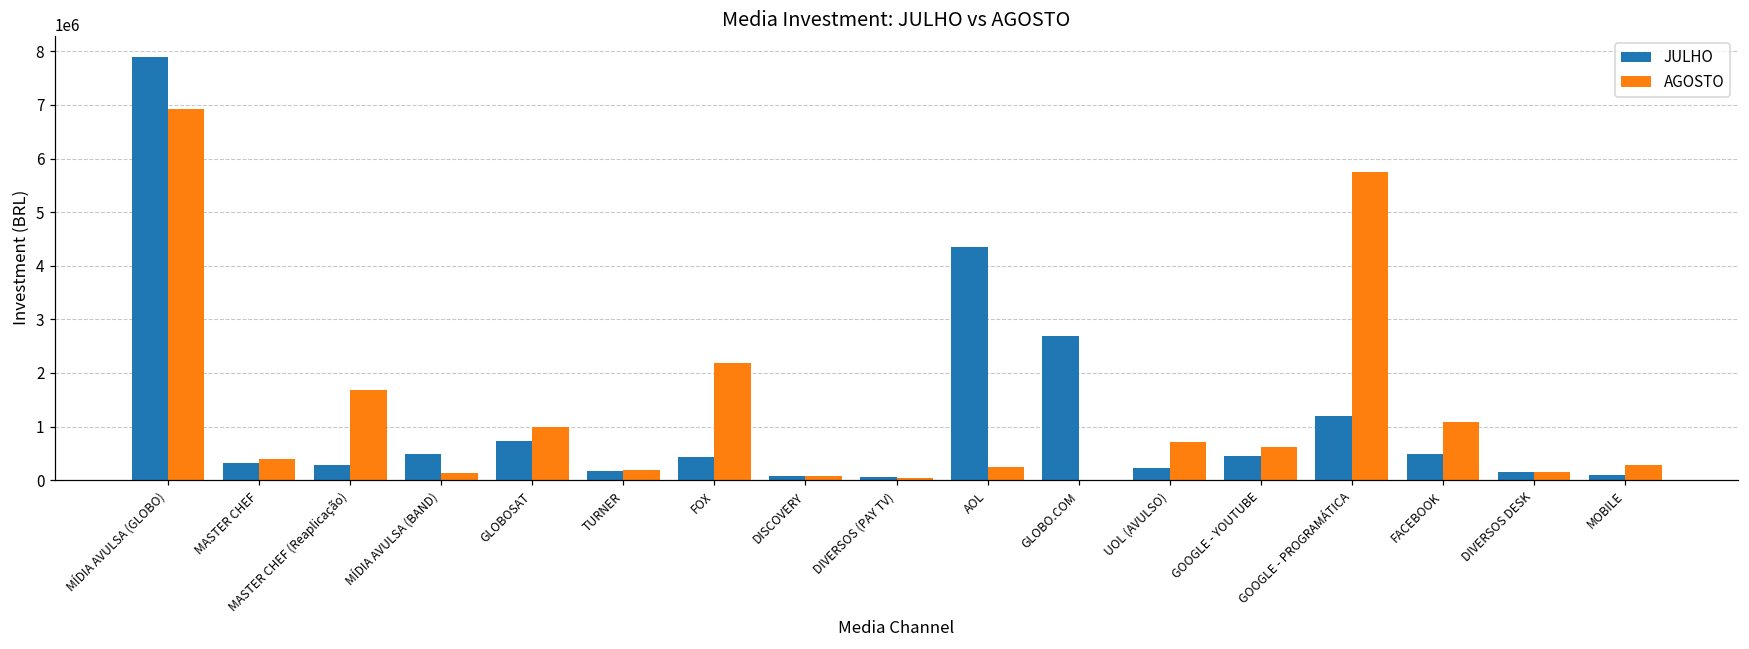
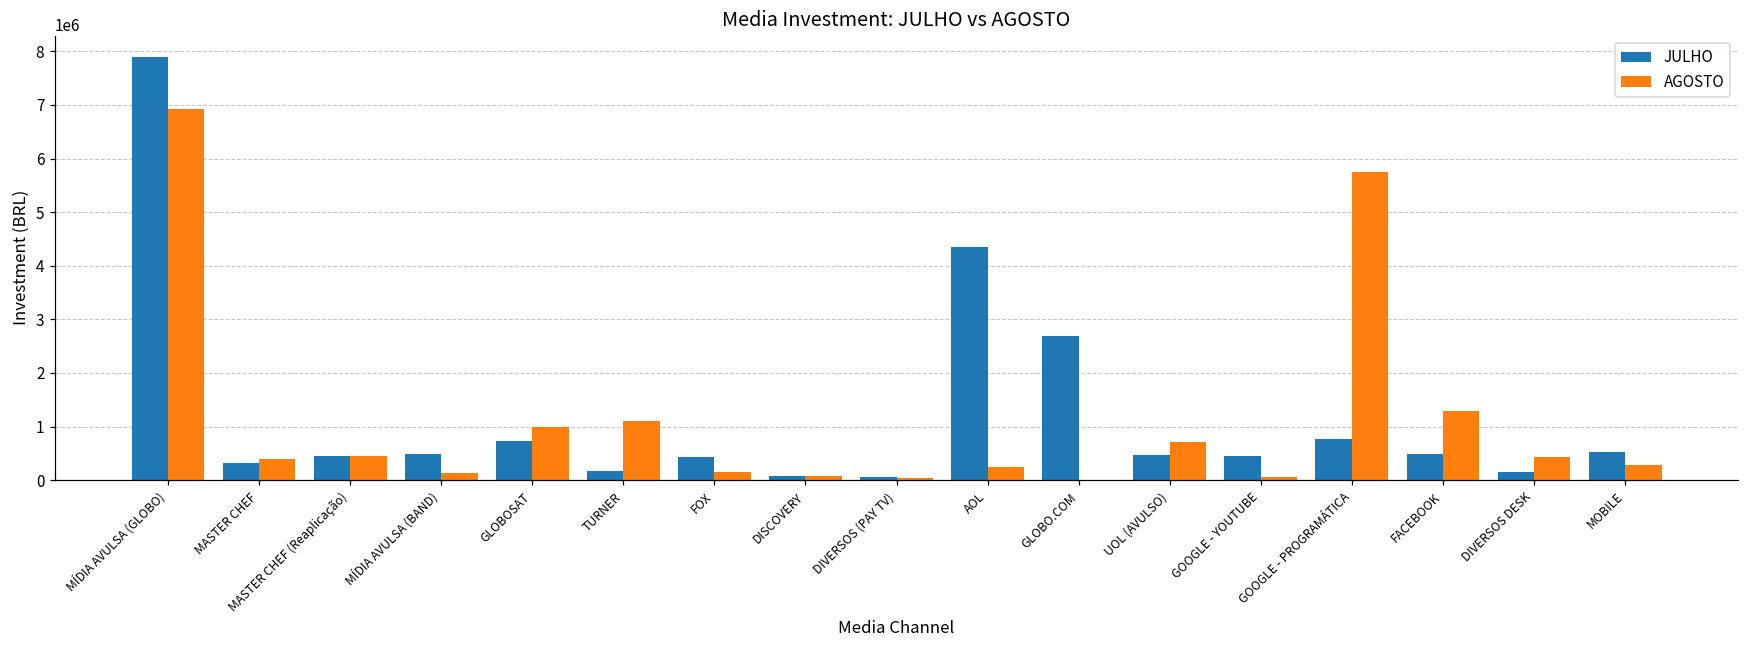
  {
    "JULHO": {
      "MÍDIA AVULSA (GLOBO)": 7900000,
      "MASTER CHEF": 300000,
-     "MASTER CHEF (Reaplicação)": 300000,
+     "MASTER CHEF (Reaplicação)": 500000,
      "MÍDIA AVULSA (BAND)": 500000,
      "GLOBOSAT": 700000,
      "TURNER": 200000,
      "FOX": 400000,
      "DISCOVERY": 100000,
      "DIVERSOS (PAY TV)": 100000,
      "AOL": 4300000,
      "GLOBO.COM": 2700000,
-     "UOL (AVULSO)": 200000,
+     "UOL (AVULSO)": 500000,
      "GOOGLE - YOUTUBE": 400000,
-     "GOOGLE - PROGRAMÁTICA": 1200000,
+     "GOOGLE - PROGRAMÁTICA": 800000,
      "FACEBOOK": 500000,
      "DIVERSOS DESK": 200000,
-     "MOBILE": 100000
+     "MOBILE": 500000
    },
    "AGOSTO": {
      "MÍDIA AVULSA (GLOBO)": 6900000,
      "MASTER CHEF": 400000,
-     "MASTER CHEF (Reaplicação)": 1700000,
+     "MASTER CHEF (Reaplicação)": 500000,
      "MÍDIA AVULSA (BAND)": 100000,
      "GLOBOSAT": 1000000,
-     "TURNER": 200000,
-     "FOX": 2200000,
+     "TURNER": 1100000,
+     "FOX": 200000,
      "DISCOVERY": 100000,
      "AOL": 200000,
      "UOL (AVULSO)": 700000,
-     "GOOGLE - YOUTUBE": 600000,
+     "GOOGLE - YOUTUBE": 100000,
      "GOOGLE - PROGRAMÁTICA": 5700000,
-     "FACEBOOK": 1100000,
-     "DIVERSOS DESK": 100000,
+     "FACEBOOK": 1300000,
+     "DIVERSOS DESK": 400000,
      "MOBILE": 300000
    }
  }
